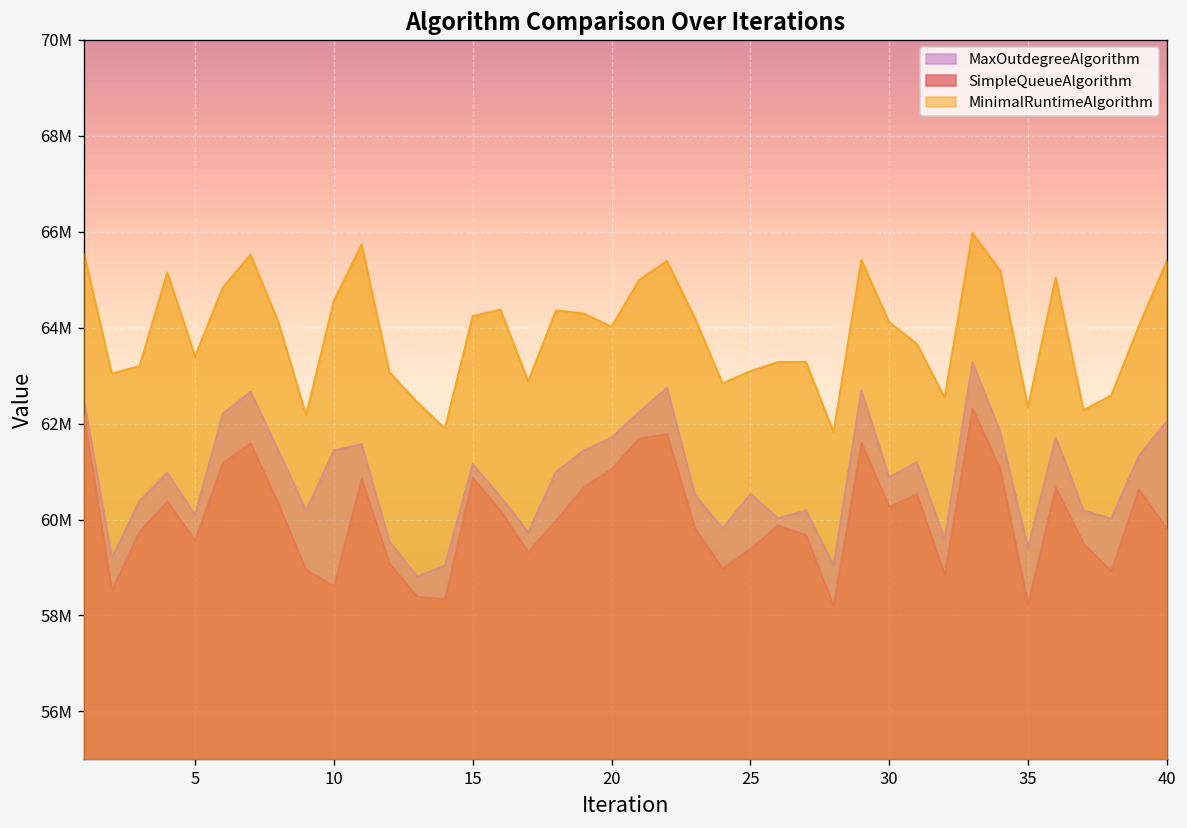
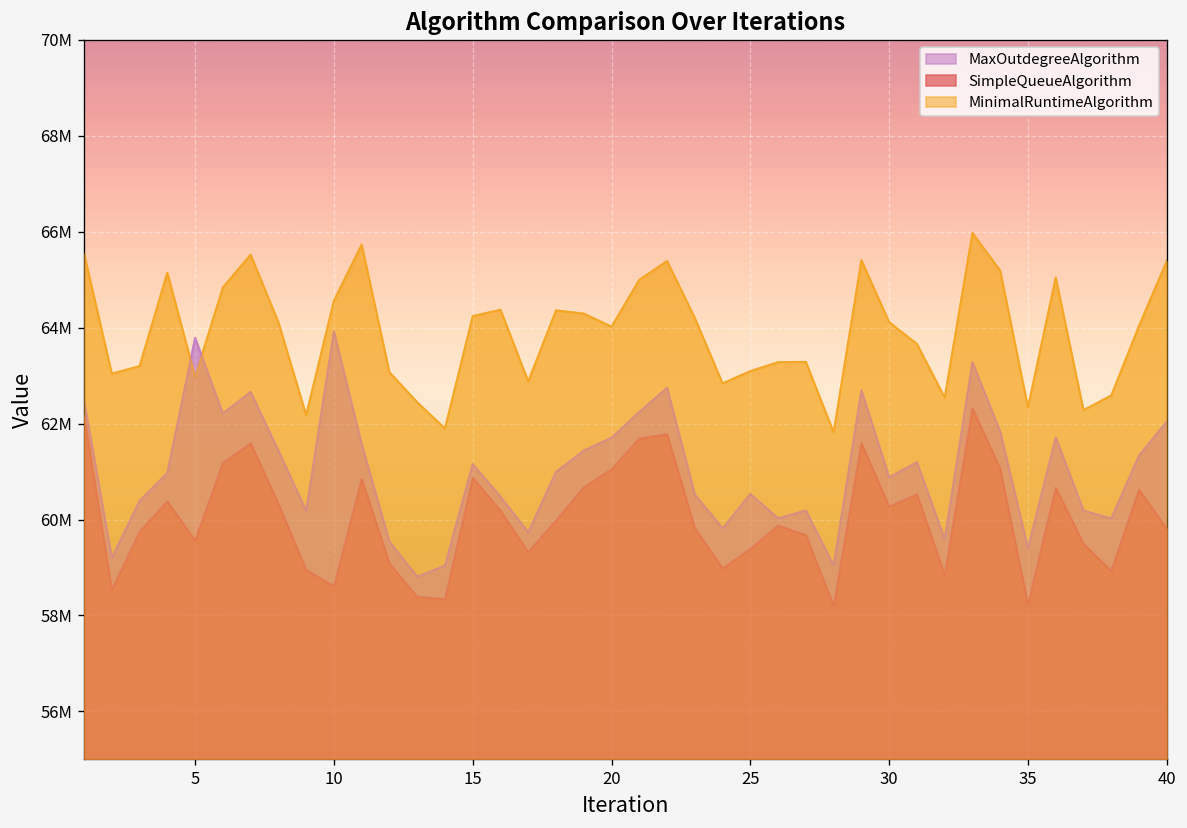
  {
    "MaxOutdegreeAlgorithm": {
-     "5": 60100000,
-     "10": 61400000,
+     "5": 63800000,
+     "10": 63900000,
      "15": 61200000,
      "20": 61700000,
      "25": 60500000,
      "30": 60900000,
      "35": 59400000,
      "40": 62000000
    },
    "SimpleQueueAlgorithm": {
      "5": 59600000,
      "10": 58600000,
      "15": 60900000,
      "20": 61100000,
      "25": 59400000,
      "30": 60300000,
      "35": 58200000,
      "40": 59800000
    },
    "MinimalRuntimeAlgorithm": {
-     "5": 63400000,
+     "5": 63000000,
      "10": 64600000,
      "15": 64200000,
      "20": 64000000,
      "25": 63100000,
      "30": 64100000,
      "35": 62300000,
      "40": 65400000
    }
  }
